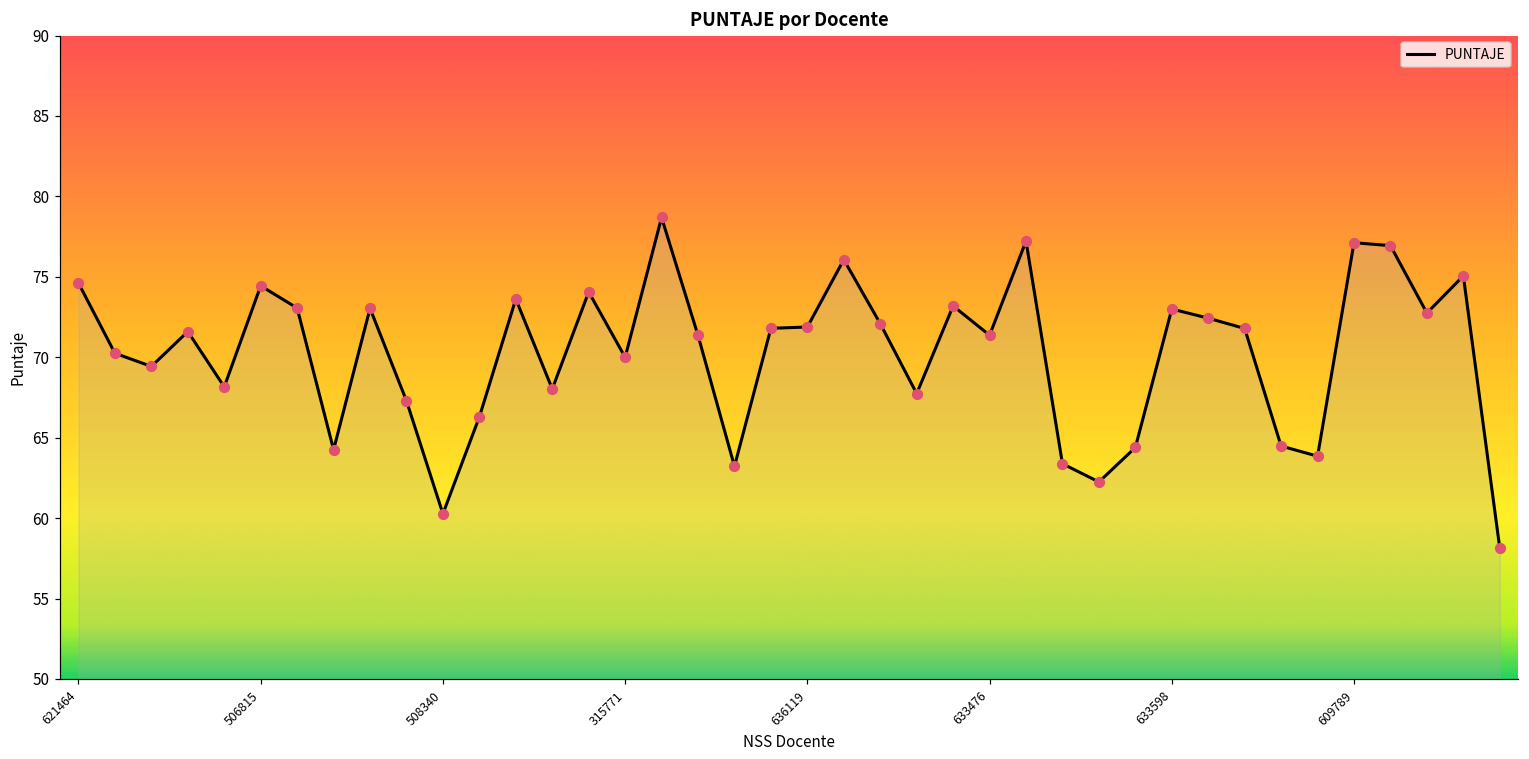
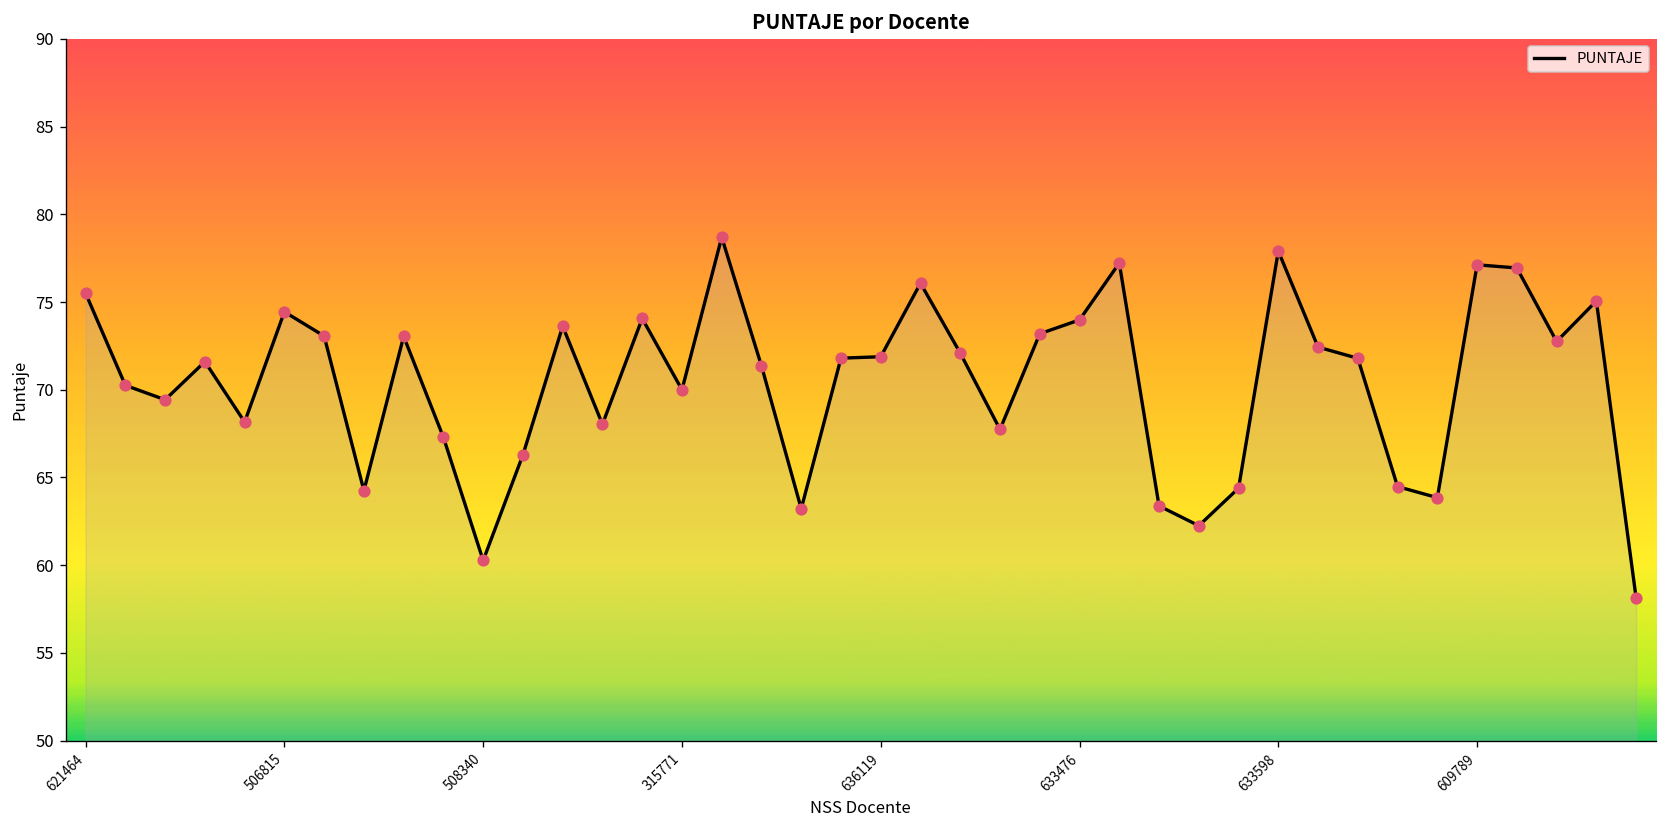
  {
-   "621464": 74.6,
+   "621464": 75.5,
    "506815": 74.4,
    "508340": 60.3,
    "315771": 70.0,
    "636119": 71.9,
-   "633476": 71.4,
-   "633598": 73.0,
+   "633476": 74.0,
+   "633598": 77.9,
    "609789": 77.1
  }
